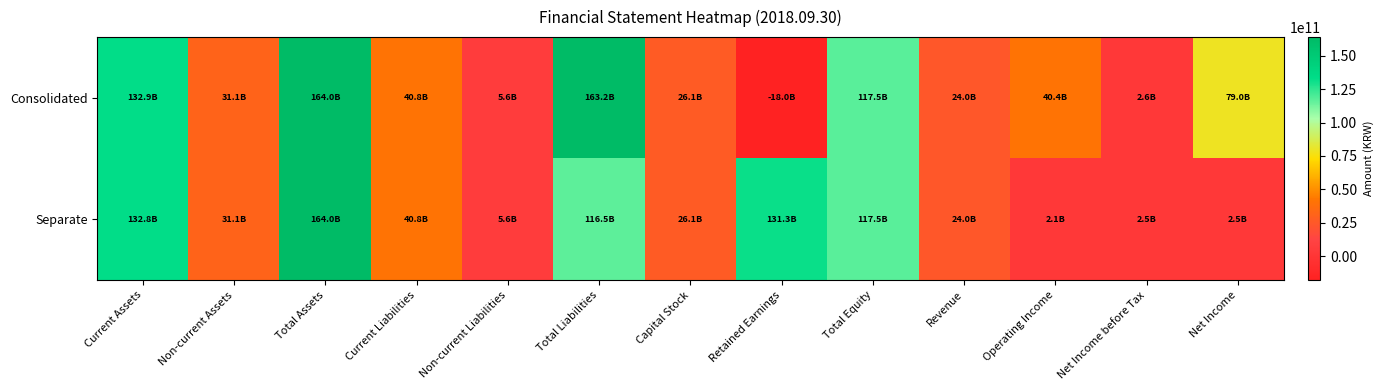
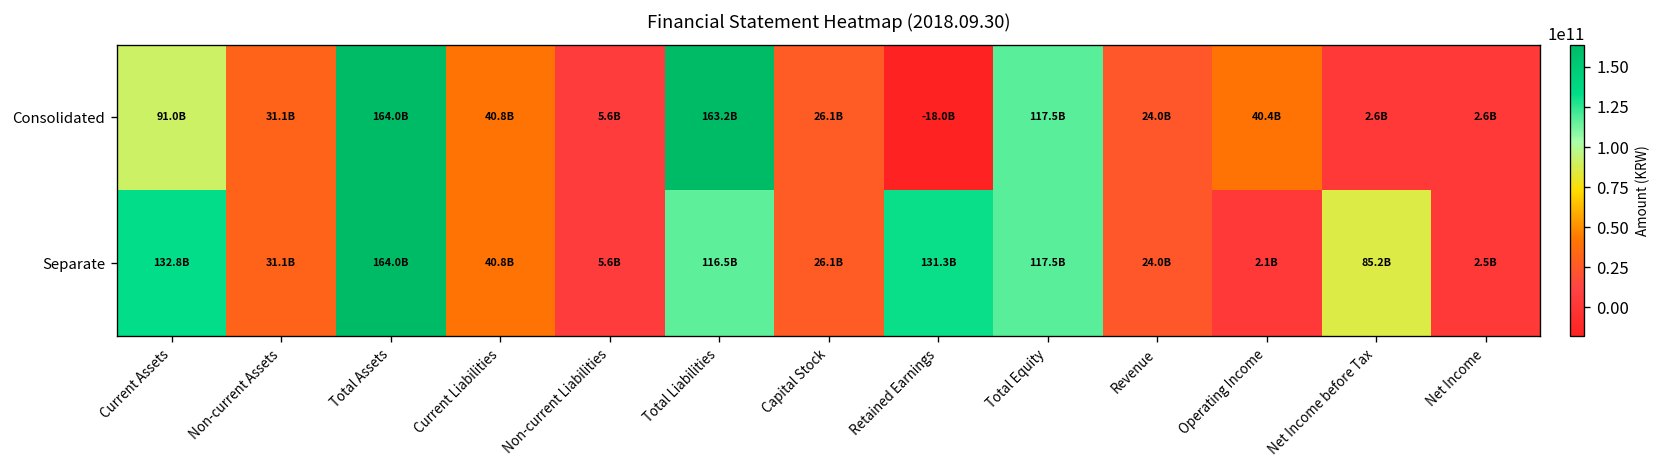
  {
    "Consolidated": {
-     "Current Assets": "132.9B",
+     "Current Assets": "91.0B",
      "Non-current Assets": "31.1B",
      "Total Assets": "164.0B",
      "Current Liabilities": "40.8B",
      "Non-current Liabilities": "5.6B",
      "Total Liabilities": "163.2B",
      "Capital Stock": "26.1B",
      "Retained Earnings": "-18.0B",
      "Total Equity": "117.5B",
      "Revenue": "24.0B",
      "Operating Income": "40.4B",
      "Net Income before Tax": "2.6B",
-     "Net Income": "79.0B"
+     "Net Income": "2.6B"
    },
    "Separate": {
      "Current Assets": "132.8B",
      "Non-current Assets": "31.1B",
      "Total Assets": "164.0B",
      "Current Liabilities": "40.8B",
      "Non-current Liabilities": "5.6B",
      "Total Liabilities": "116.5B",
      "Capital Stock": "26.1B",
      "Retained Earnings": "131.3B",
      "Total Equity": "117.5B",
      "Revenue": "24.0B",
      "Operating Income": "2.1B",
-     "Net Income before Tax": "2.5B",
+     "Net Income before Tax": "85.2B",
      "Net Income": "2.5B"
    }
  }
